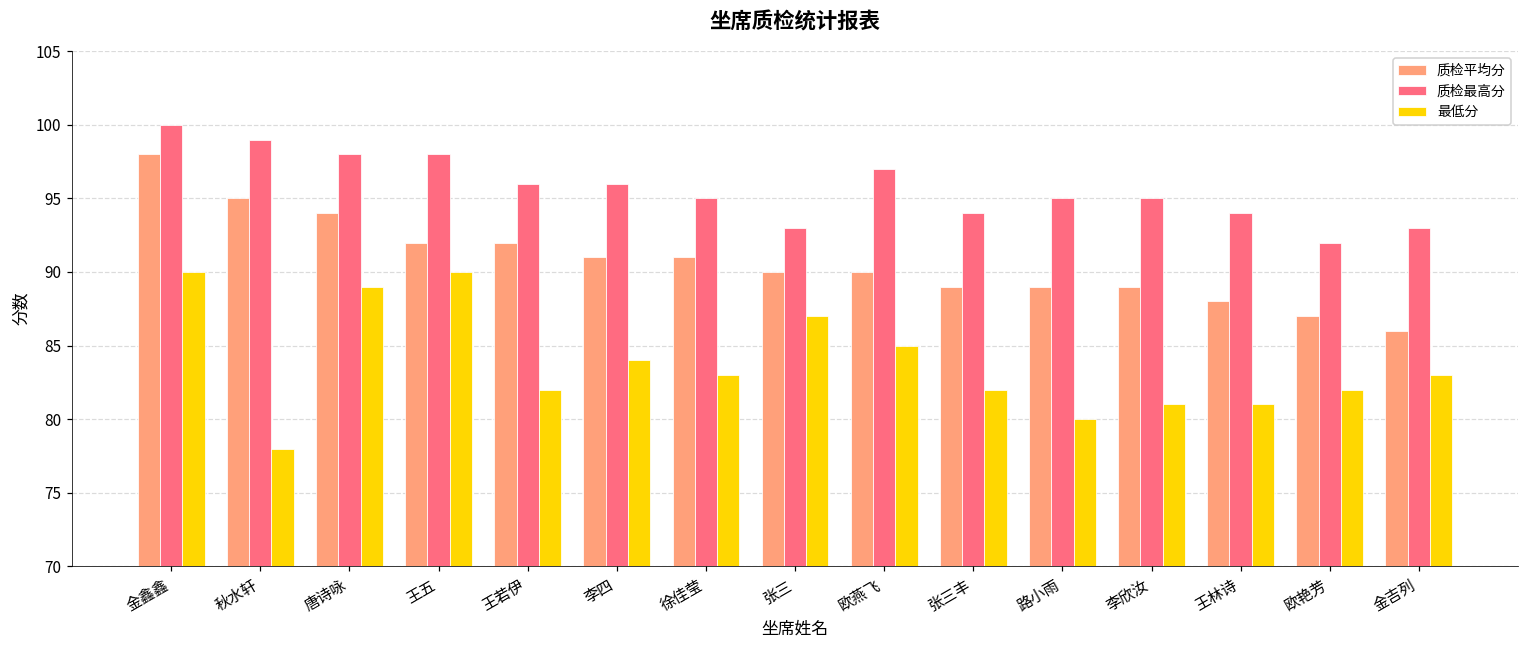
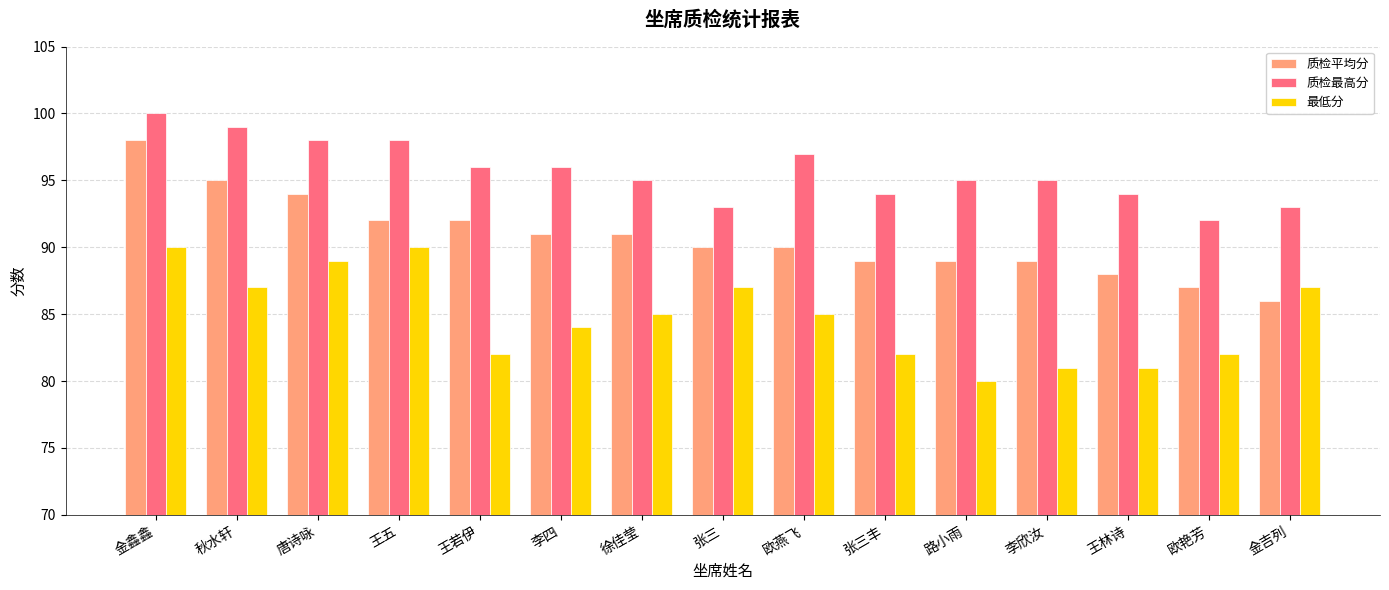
  {
    "最低分": {
      "金鑫鑫": 90,
-     "秋水轩": 78,
+     "秋水轩": 87,
      "唐诗咏": 89,
      "王五": 90,
      "王若伊": 82,
      "李四": 84,
-     "徐佳莹": 83,
+     "徐佳莹": 85,
      "张三": 87,
      "欧燕飞": 85,
      "张三丰": 82,
      "路小雨": 80,
      "李欣汝": 81,
      "王林诗": 81,
      "欧艳芳": 82,
-     "金吉列": 83
+     "金吉列": 87
    }
  }
